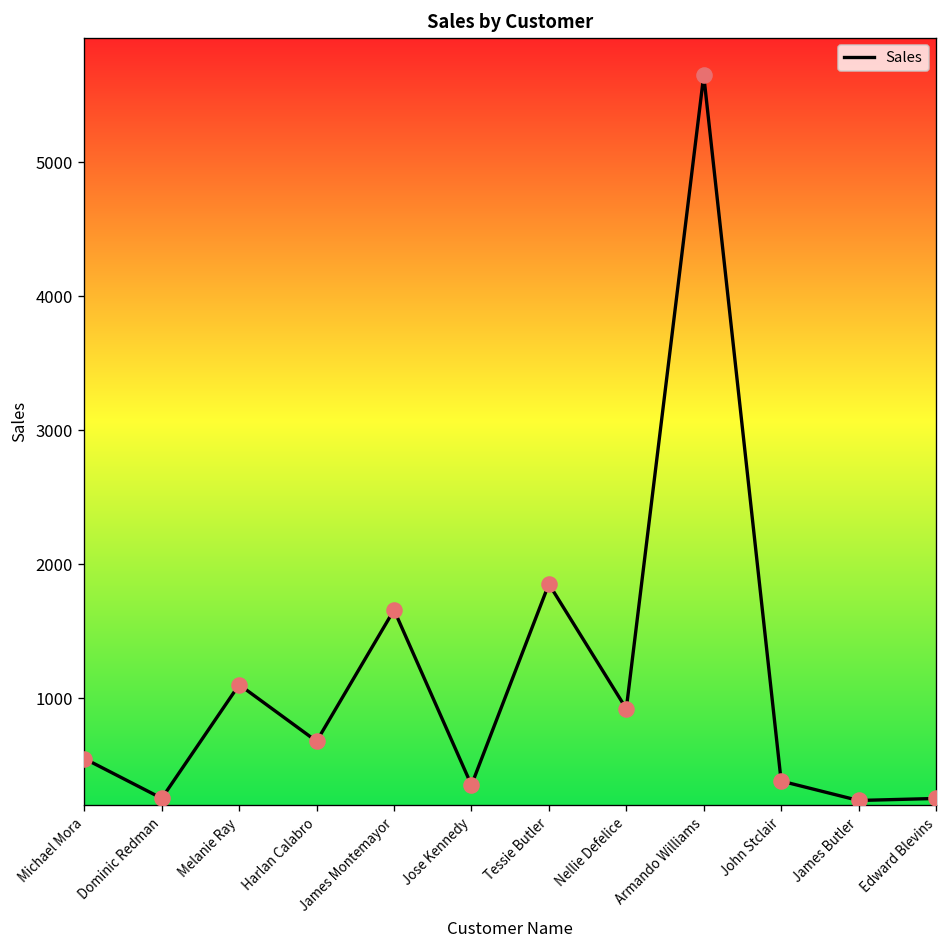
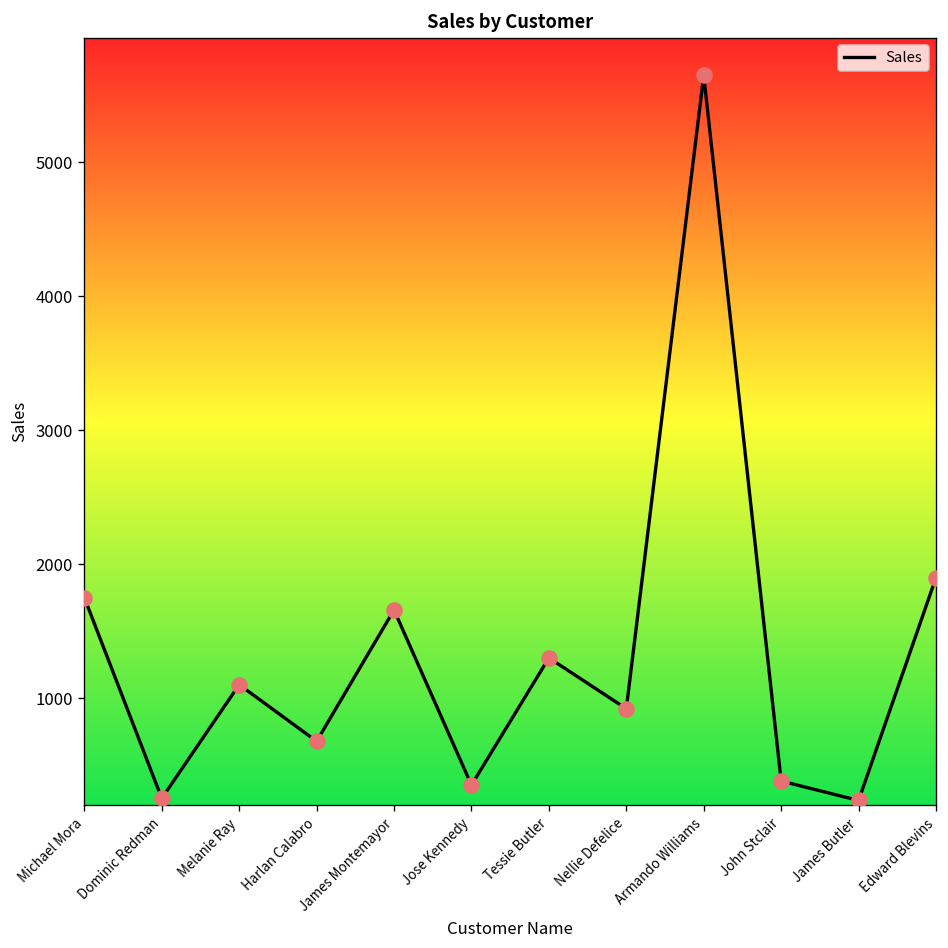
  {
-   "Michael Mora": 550,
+   "Michael Mora": 1750,
    "Dominic Redman": 250,
    "Melanie Ray": 1100,
    "Harlan Calabro": 680,
    "James Montemayor": 1660,
    "Jose Kennedy": 350,
-   "Tessie Butler": 1850,
+   "Tessie Butler": 1300,
    "Nellie Defelice": 920,
    "Armando Williams": 5650,
    "John Stclair": 380,
    "James Butler": 240,
-   "Edward Blevins": 250
+   "Edward Blevins": 1900
  }
